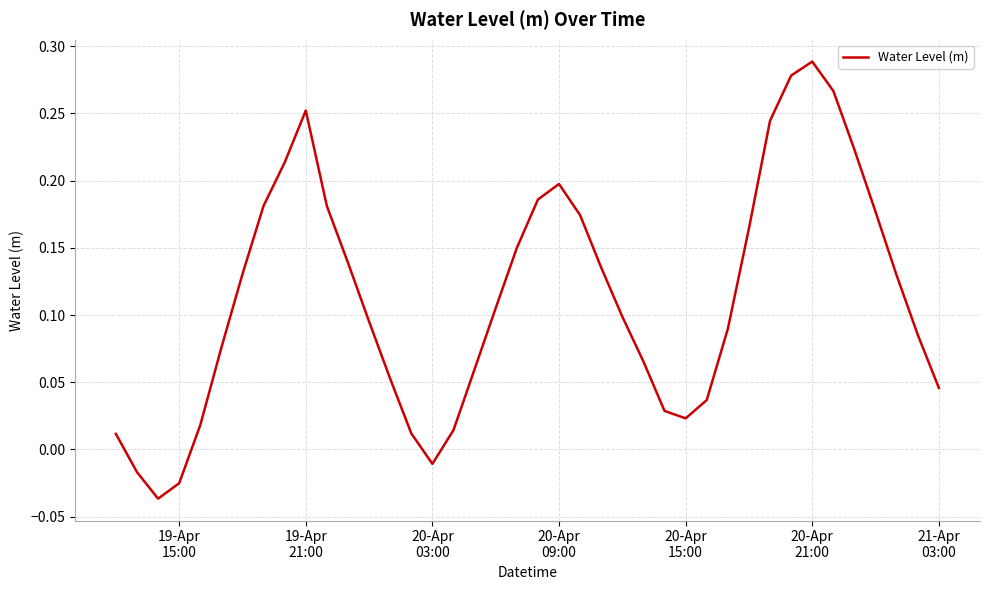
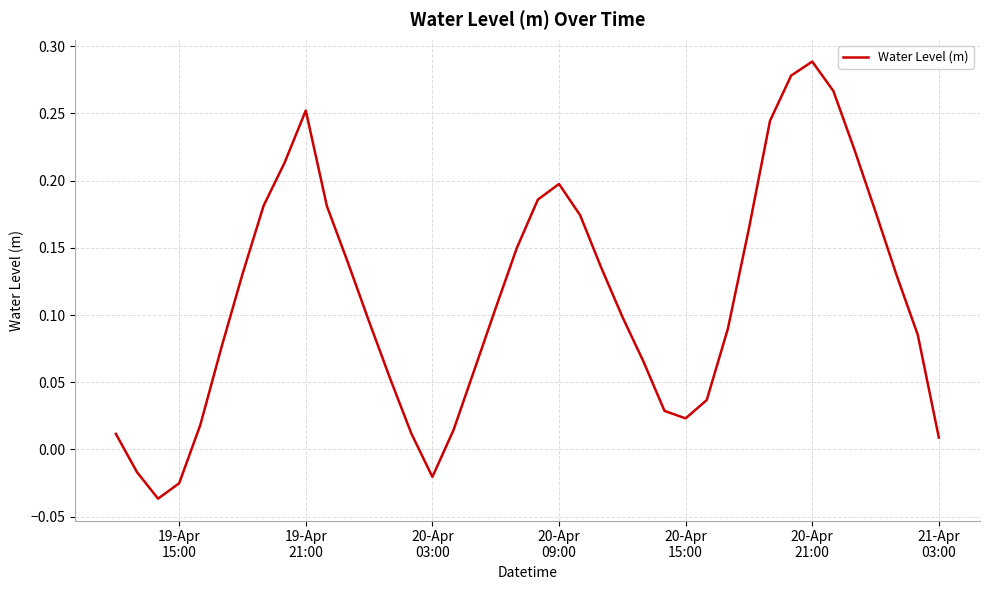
  {
    "19-Apr 15:00": -0.025,
    "19-Apr 21:00": 0.252,
-   "20-Apr 03:00": -0.011,
+   "20-Apr 03:00": -0.020,
    "20-Apr 09:00": 0.198,
    "20-Apr 15:00": 0.023,
    "20-Apr 21:00": 0.289,
-   "21-Apr 03:00": 0.046
+   "21-Apr 03:00": 0.009
  }
